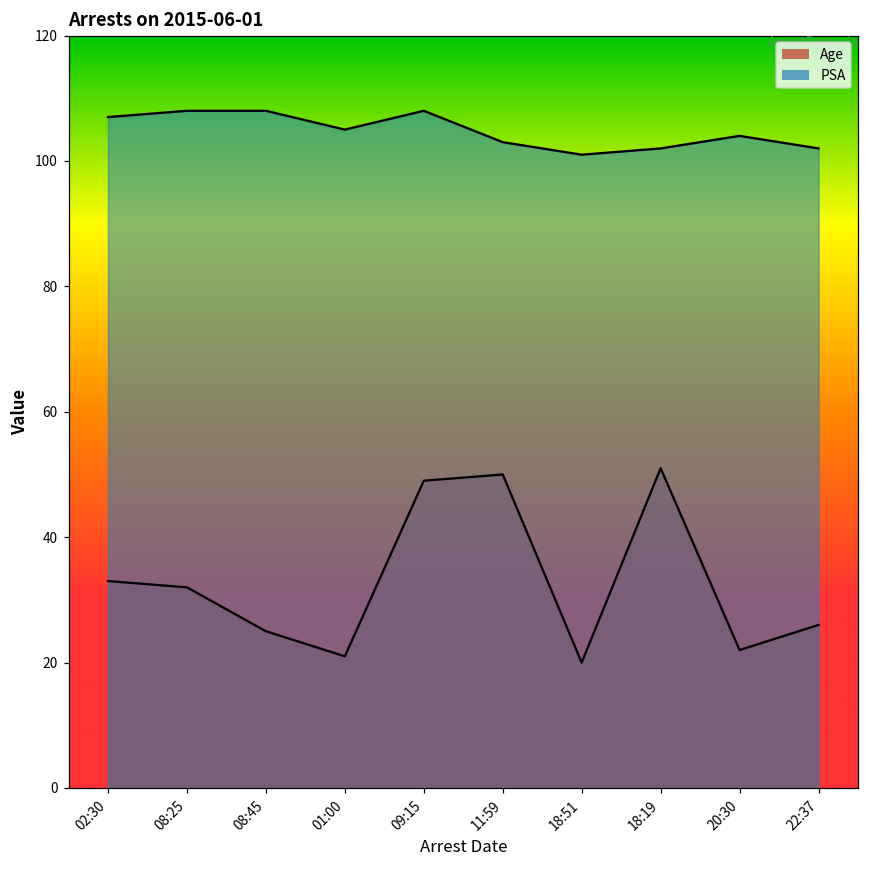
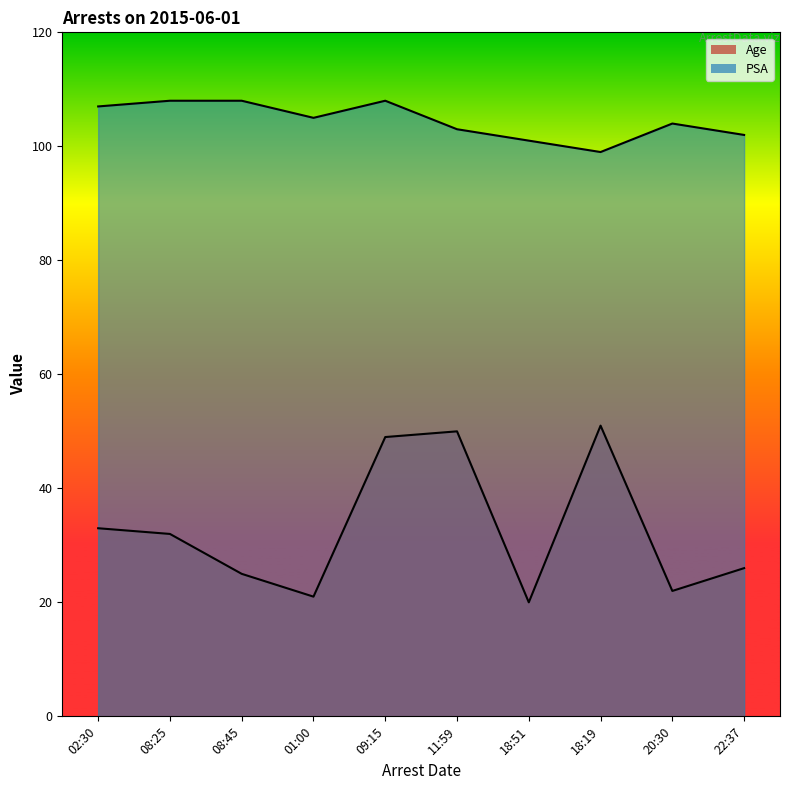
  {
    "Age": {
      "02:30": 33,
      "08:25": 32,
      "08:45": 25,
      "01:00": 21,
      "09:15": 49,
      "11:59": 50,
      "18:51": 20,
      "18:19": 51,
      "20:30": 22,
      "22:37": 26
    },
    "PSA": {
      "02:30": 107,
      "08:25": 108,
      "08:45": 108,
      "01:00": 105,
      "09:15": 108,
      "11:59": 103,
      "18:51": 101,
-     "18:19": 102,
+     "18:19": 99,
      "20:30": 104,
      "22:37": 102
    }
  }
